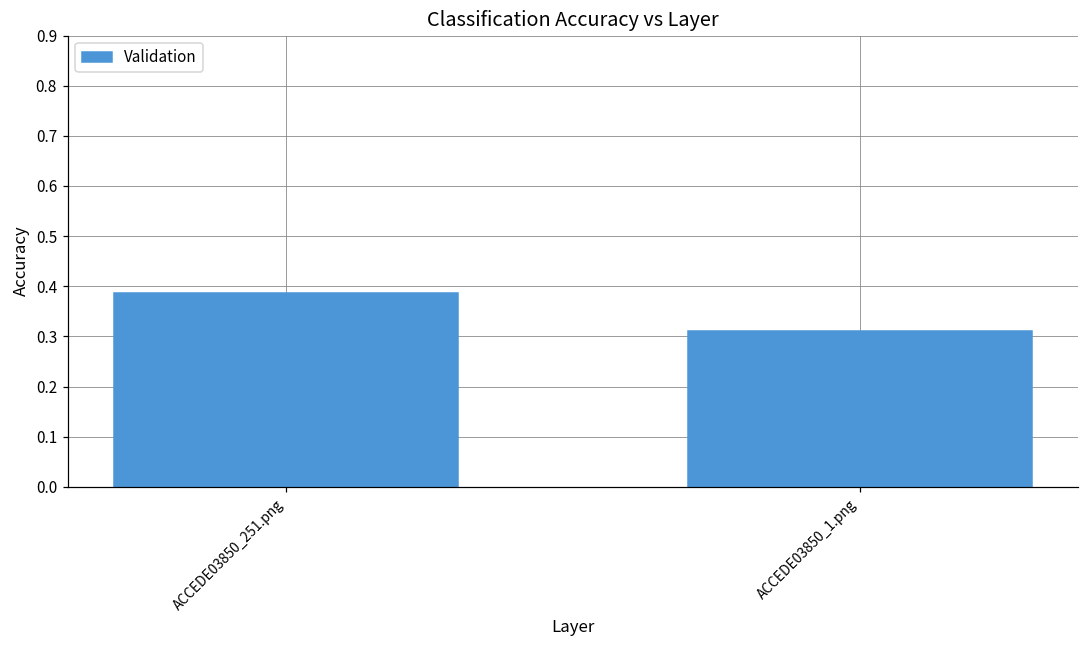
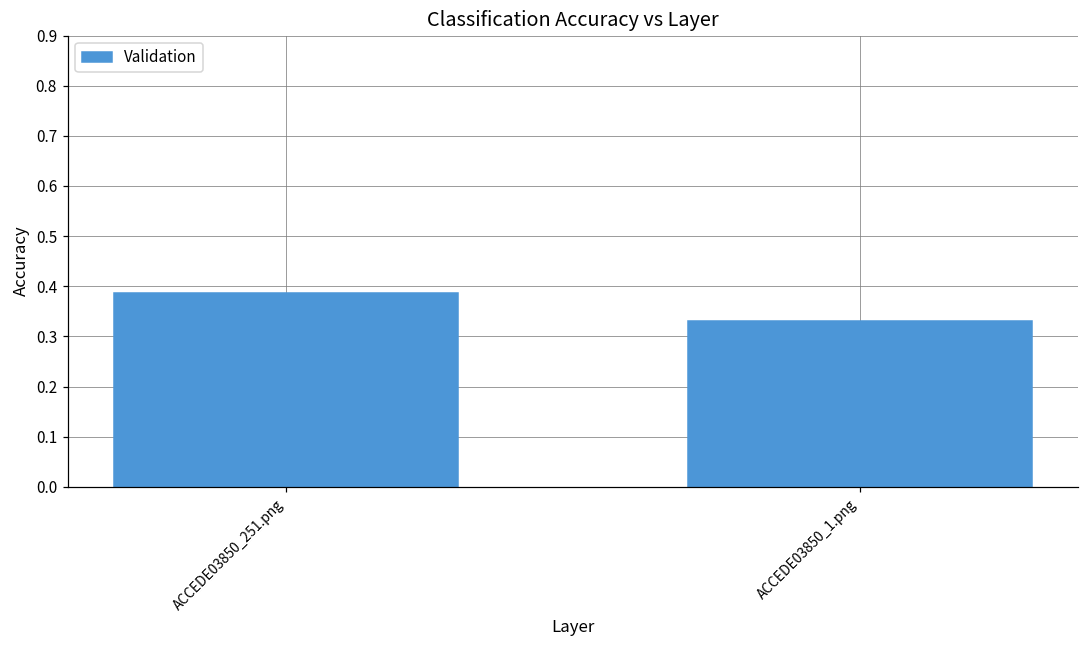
  {
    "ACCEDE03850_251.png": 0.39,
-   "ACCEDE03850_1.png": 0.31
+   "ACCEDE03850_1.png": 0.33
  }
